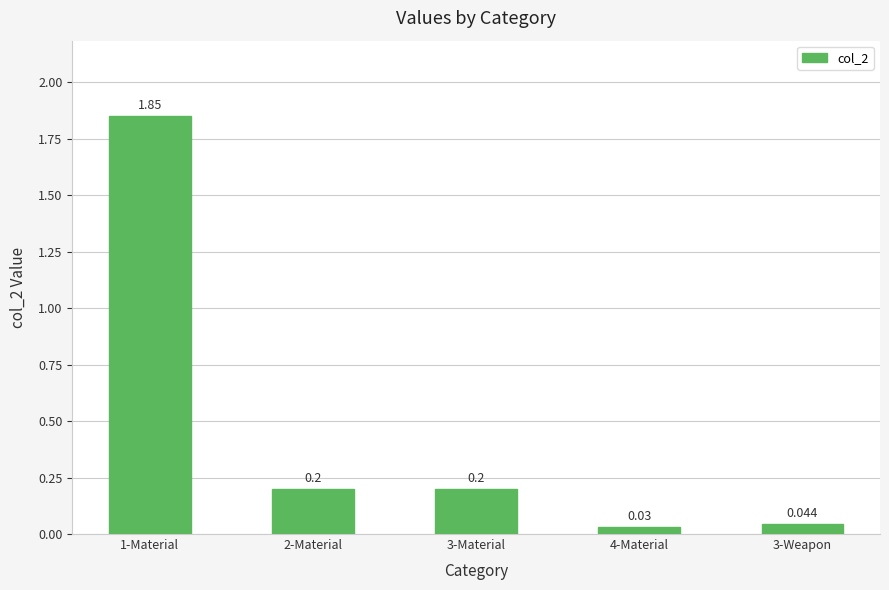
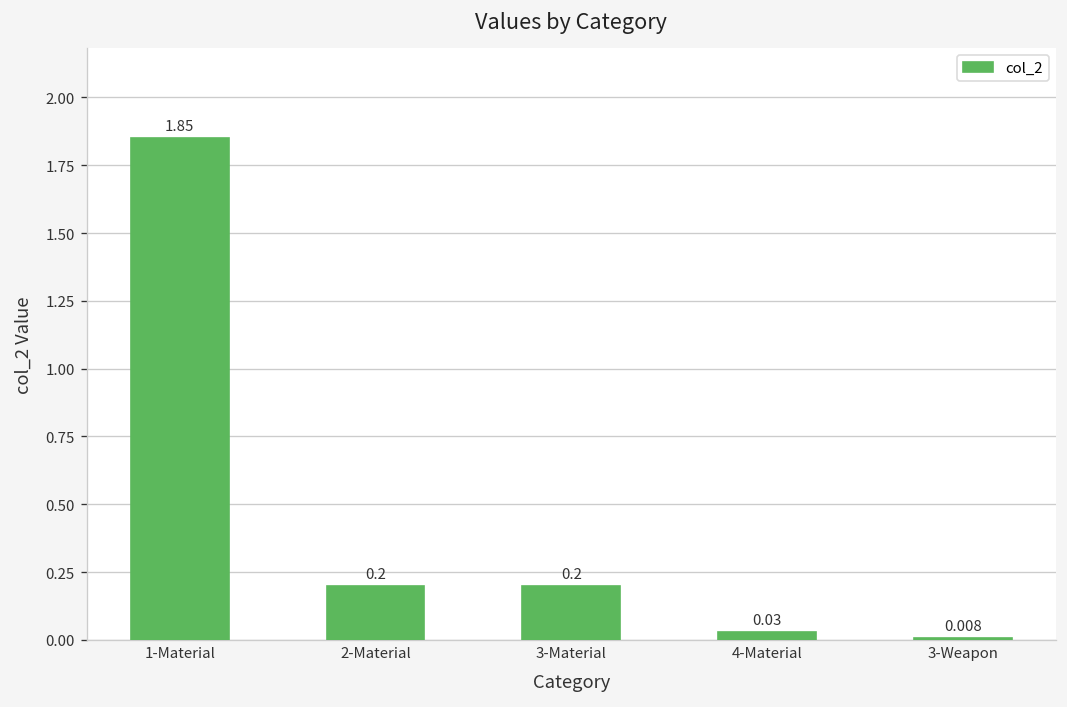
  {
    "1-Material": 1.85,
    "2-Material": 0.2,
    "3-Material": 0.2,
    "4-Material": 0.03,
-   "3-Weapon": 0.044
+   "3-Weapon": 0.008
  }
